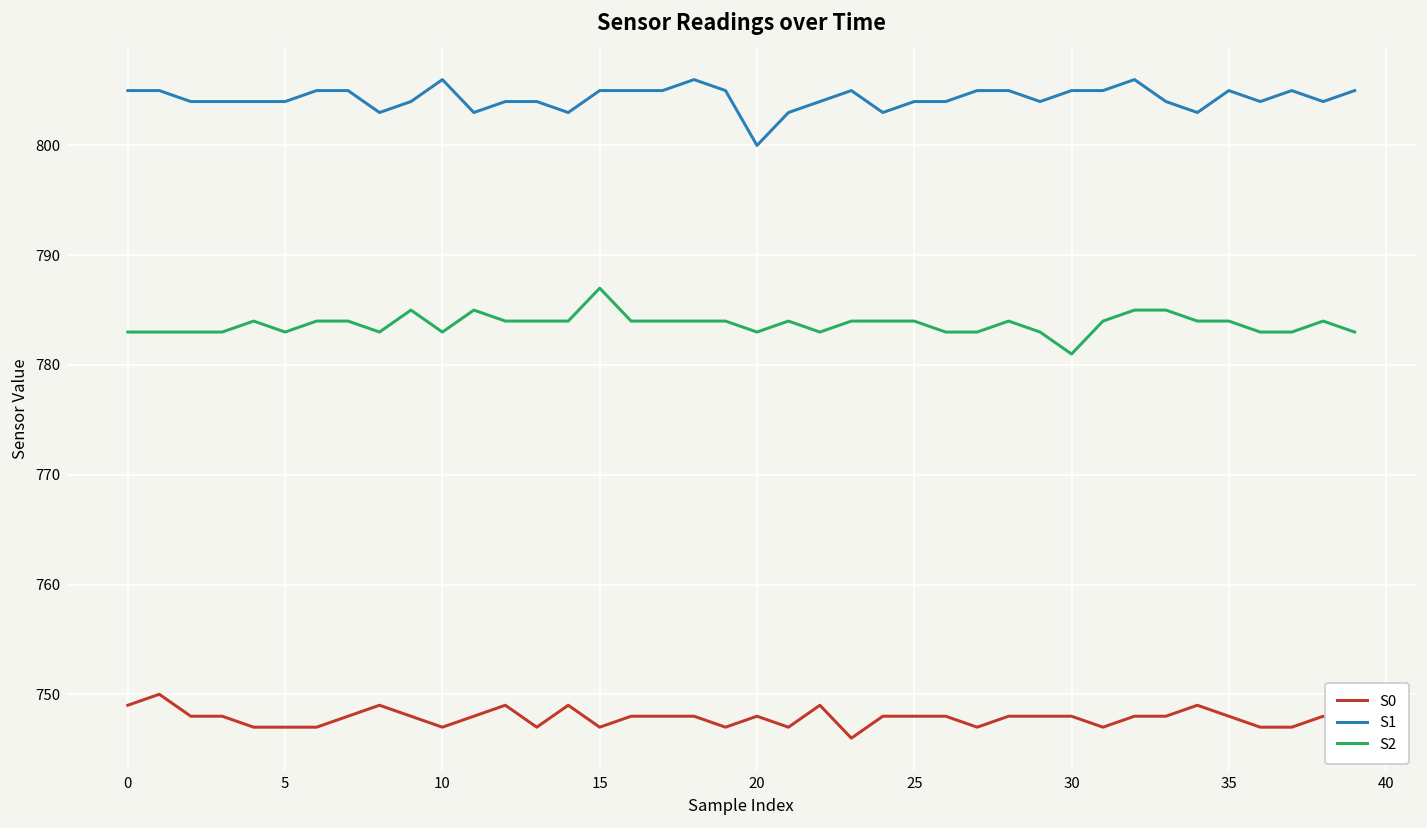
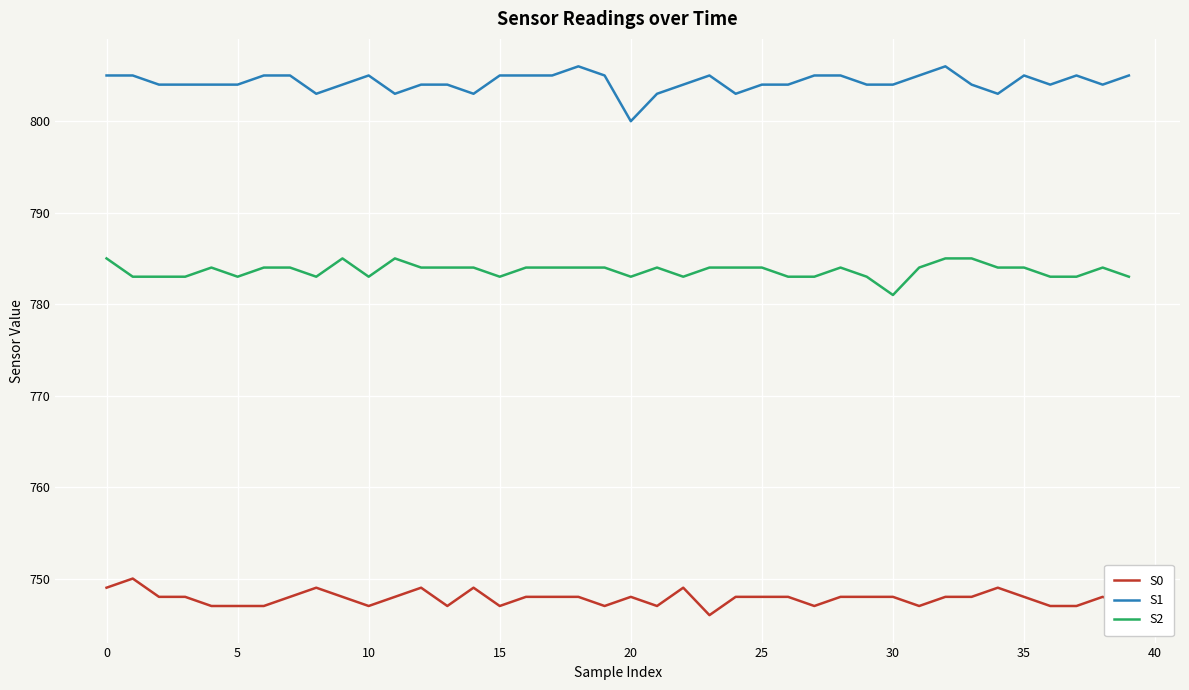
  {
    "S0": {
      "0": 749,
      "5": 747,
      "10": 747,
      "15": 747,
      "20": 748,
      "25": 748,
      "30": 748,
      "35": 748
    },
    "S1": {
      "0": 805,
      "5": 804,
-     "10": 806,
+     "10": 805,
      "15": 805,
      "20": 800,
      "25": 804,
-     "30": 805,
+     "30": 804,
      "35": 805
    },
    "S2": {
-     "0": 783,
+     "0": 785,
      "5": 783,
      "10": 783,
-     "15": 787,
+     "15": 783,
      "20": 783,
      "25": 784,
      "30": 781,
      "35": 784
    }
  }
